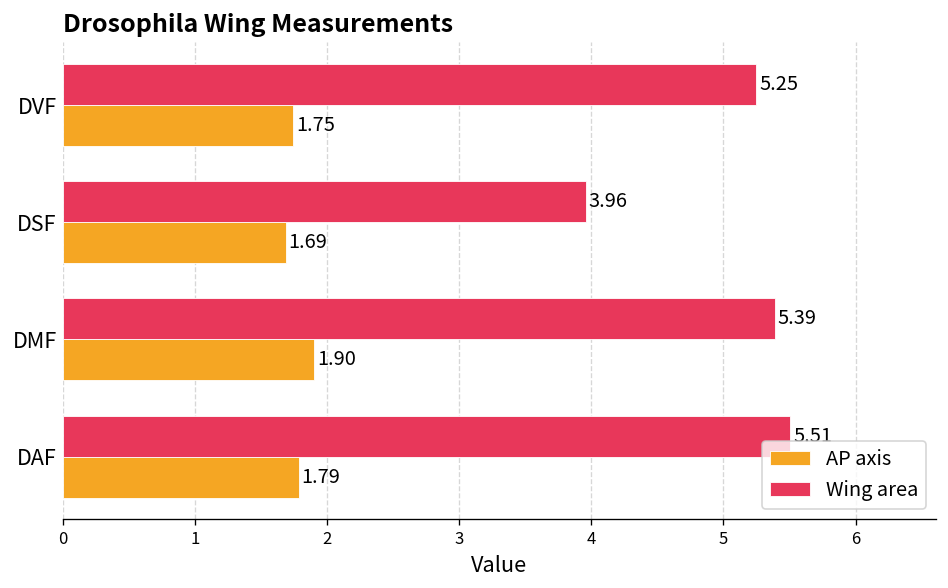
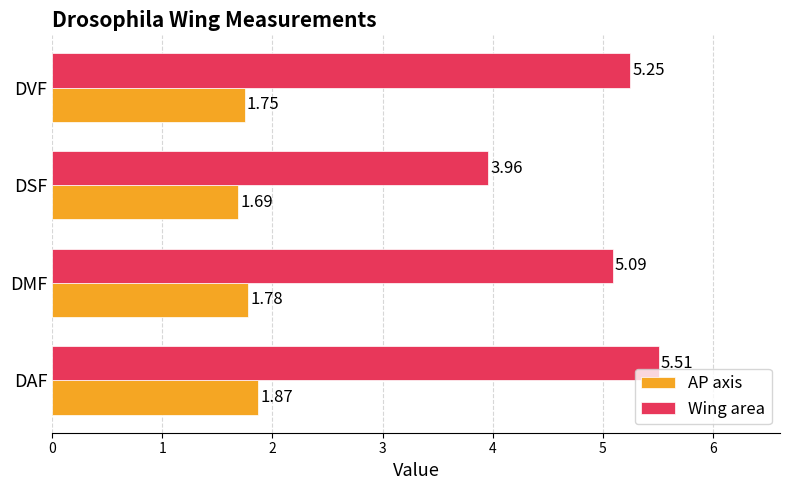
  {
    "AP axis": {
      "DVF": 1.75,
      "DSF": 1.69,
-     "DMF": 1.90,
-     "DAF": 1.79
+     "DMF": 1.78,
+     "DAF": 1.87
    },
    "Wing area": {
      "DVF": 5.25,
      "DSF": 3.96,
-     "DMF": 5.39
+     "DMF": 5.09
    }
  }
